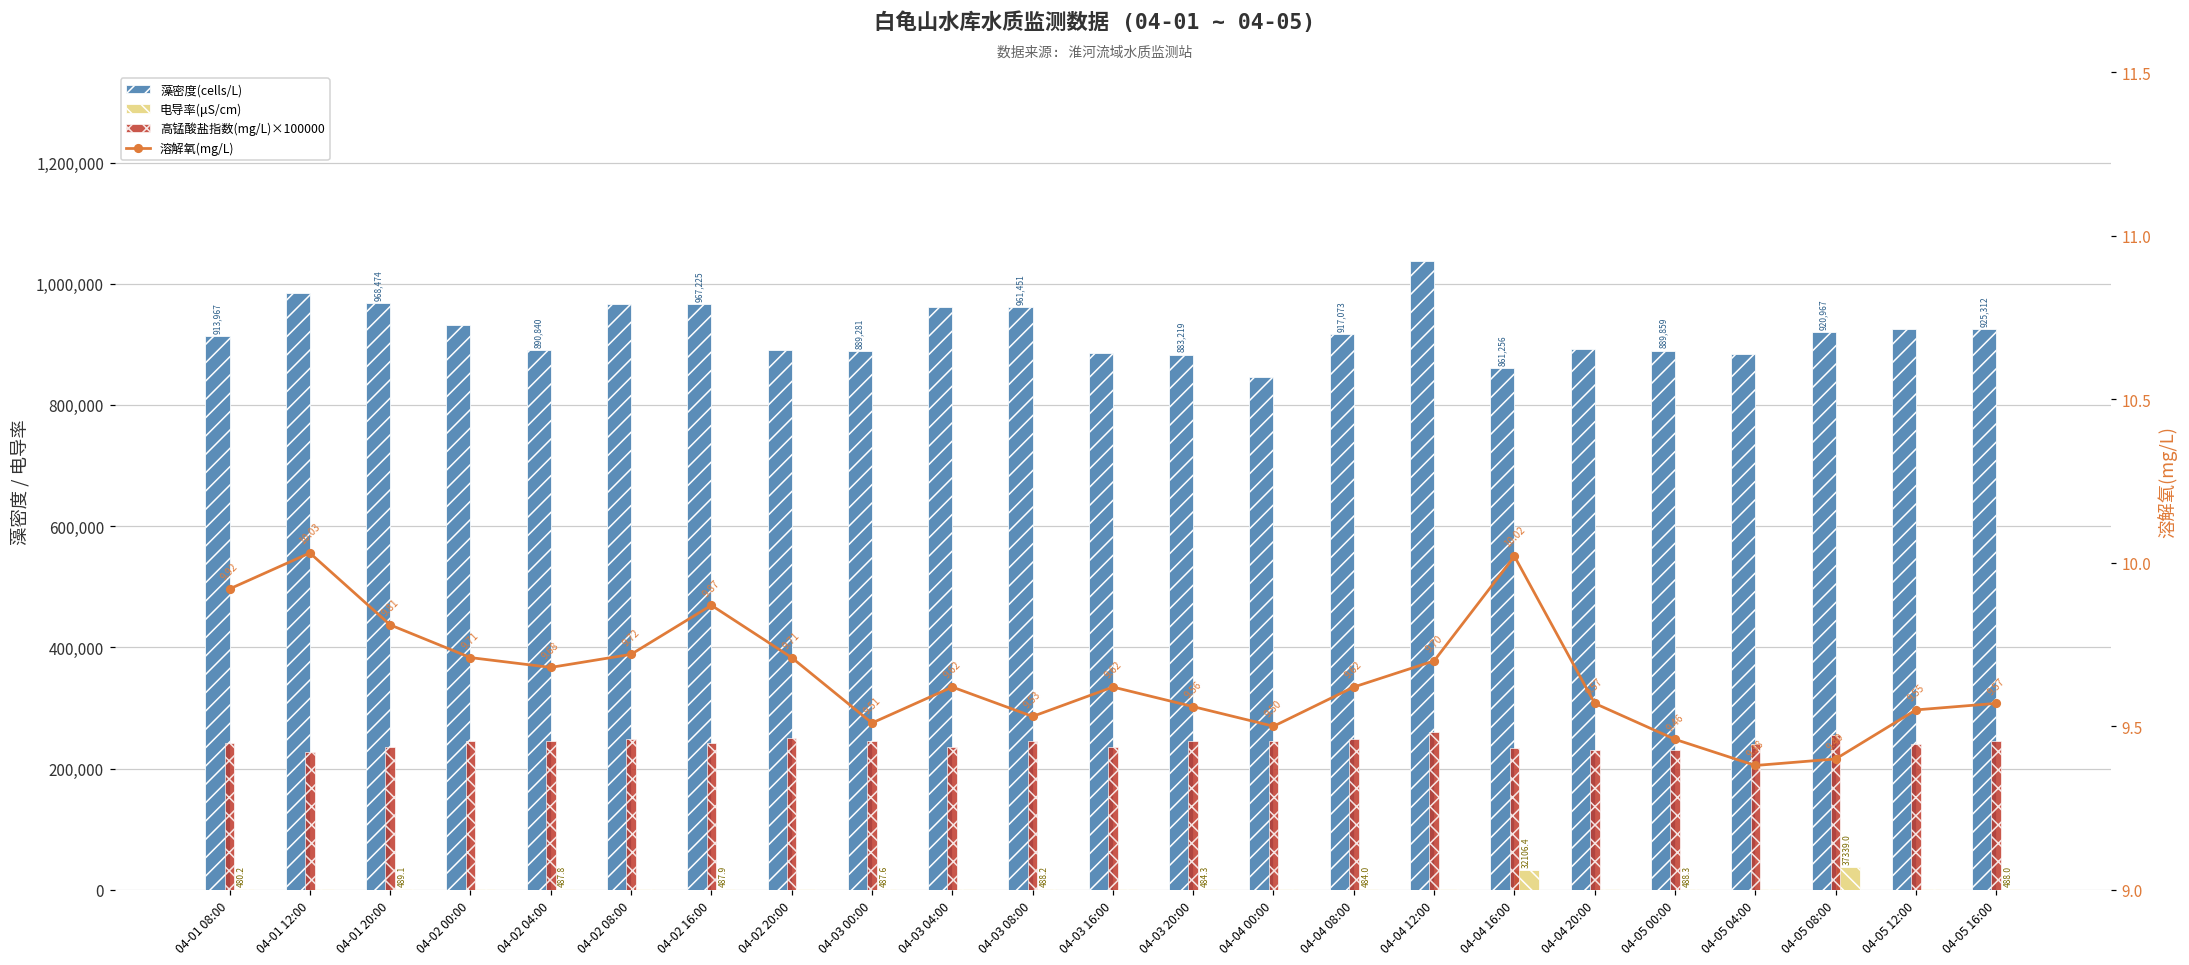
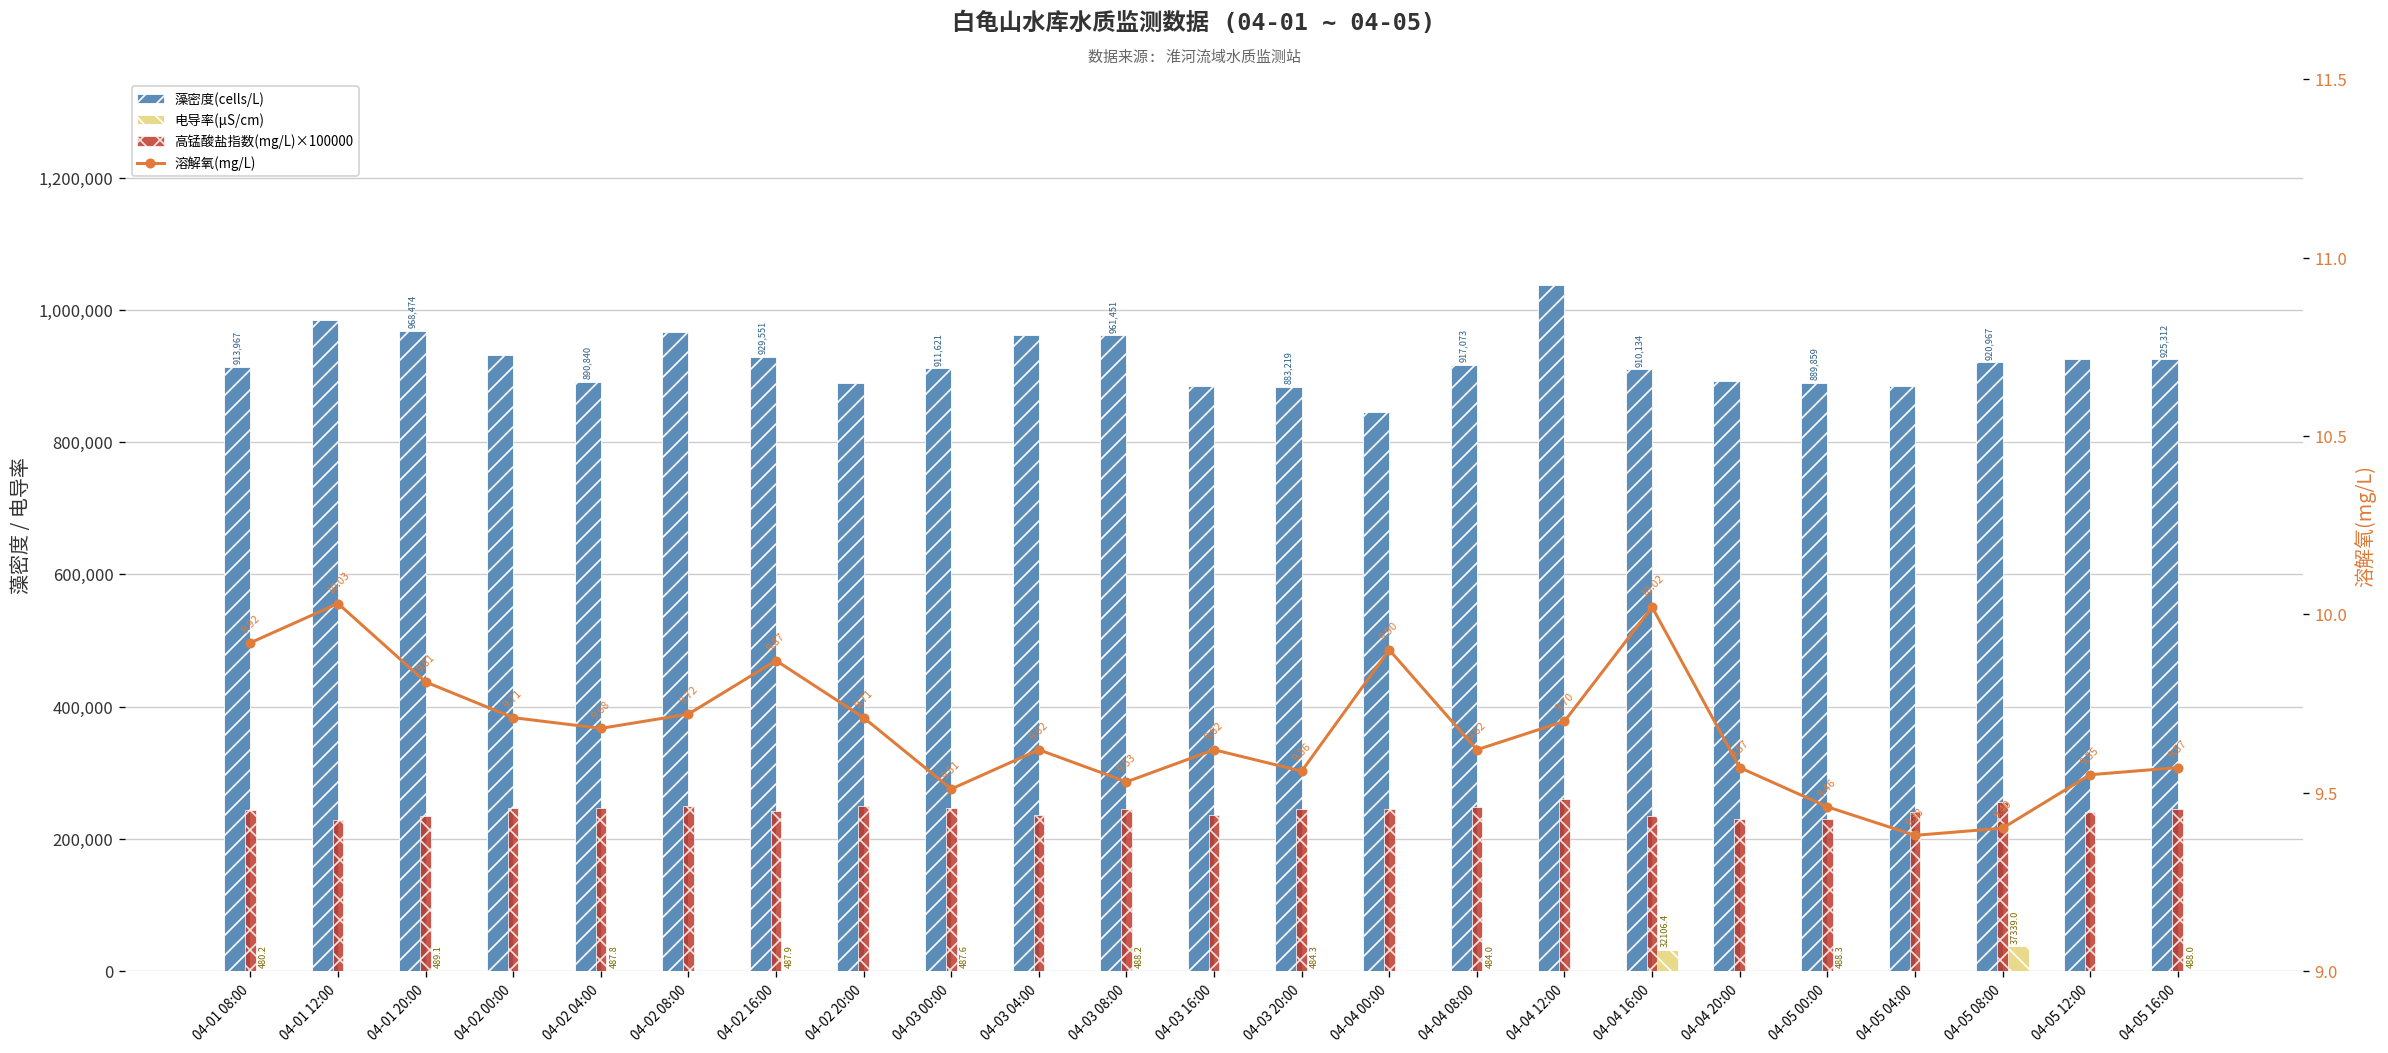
  {
    "藻密度(cells/L)": {
      "04-01 08:00": "913,967",
      "04-01 20:00": "968,474",
      "04-02 04:00": "890,840",
-     "04-02 16:00": "967,225",
-     "04-03 00:00": "889,281",
+     "04-02 16:00": "929,551",
+     "04-03 00:00": "911,621",
      "04-03 08:00": "961,451",
      "04-03 20:00": "883,219",
      "04-04 08:00": "917,073",
-     "04-04 16:00": "861,256",
+     "04-04 16:00": "910,134",
      "04-05 00:00": "889,859",
      "04-05 08:00": "920,967",
      "04-05 16:00": "925,312"
    },
    "电导率(μS/cm)": {
      "04-01 08:00": "480.2",
      "04-01 20:00": "489.1",
      "04-02 04:00": "487.8",
      "04-02 16:00": "487.9",
      "04-03 00:00": "487.6",
      "04-03 08:00": "488.2",
      "04-03 20:00": "484.3",
      "04-04 08:00": "484.0",
      "04-04 16:00": "32106.4",
      "04-05 00:00": "488.3",
      "04-05 08:00": "37339.0",
      "04-05 16:00": "488.0"
    },
    "溶解氧(mg/L)": {
      "04-01 08:00": "9.92",
      "04-01 12:00": "10.03",
      "04-01 20:00": "9.81",
      "04-02 00:00": "9.71",
      "04-02 04:00": "9.68",
      "04-02 08:00": "9.72",
      "04-02 16:00": "9.87",
      "04-02 20:00": "9.71",
      "04-03 00:00": "9.51",
      "04-03 04:00": "9.62",
      "04-03 08:00": "9.53",
      "04-03 16:00": "9.62",
      "04-03 20:00": "9.56",
-     "04-04 00:00": "9.50",
+     "04-04 00:00": "9.90",
      "04-04 08:00": "9.62",
      "04-04 12:00": "9.70",
      "04-04 16:00": "10.02",
      "04-04 20:00": "9.57",
      "04-05 00:00": "9.46",
      "04-05 04:00": "9.38",
      "04-05 08:00": "9.40",
      "04-05 12:00": "9.55",
      "04-05 16:00": "9.57"
    }
  }
